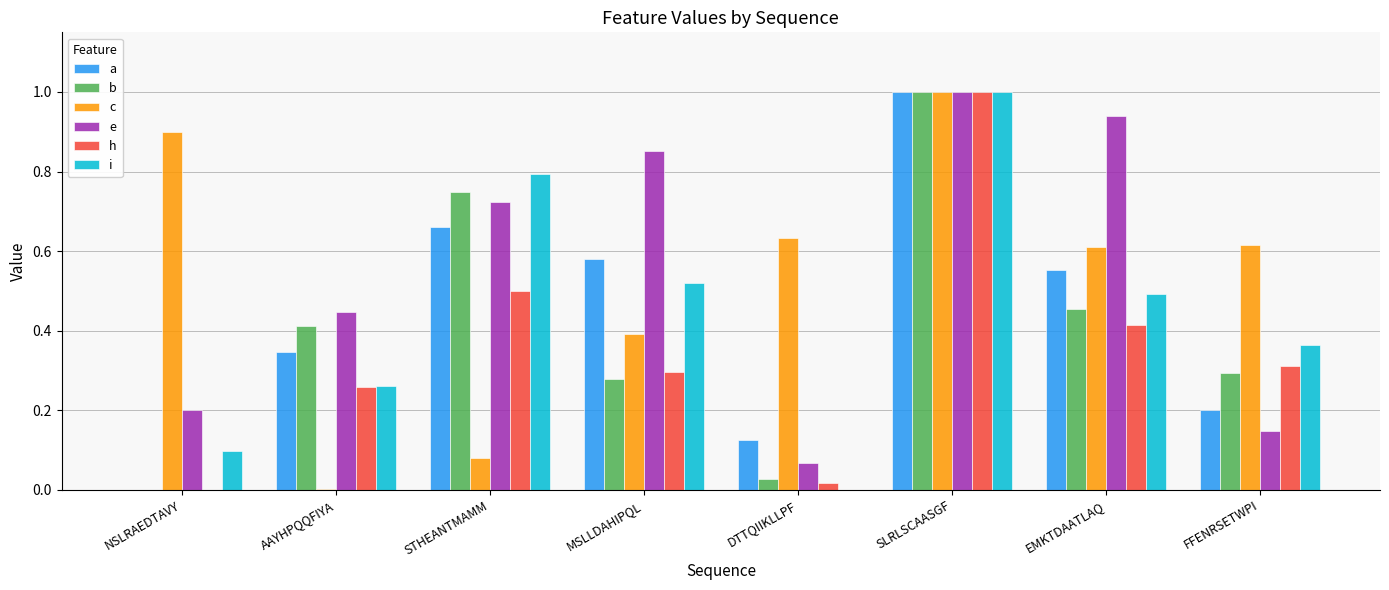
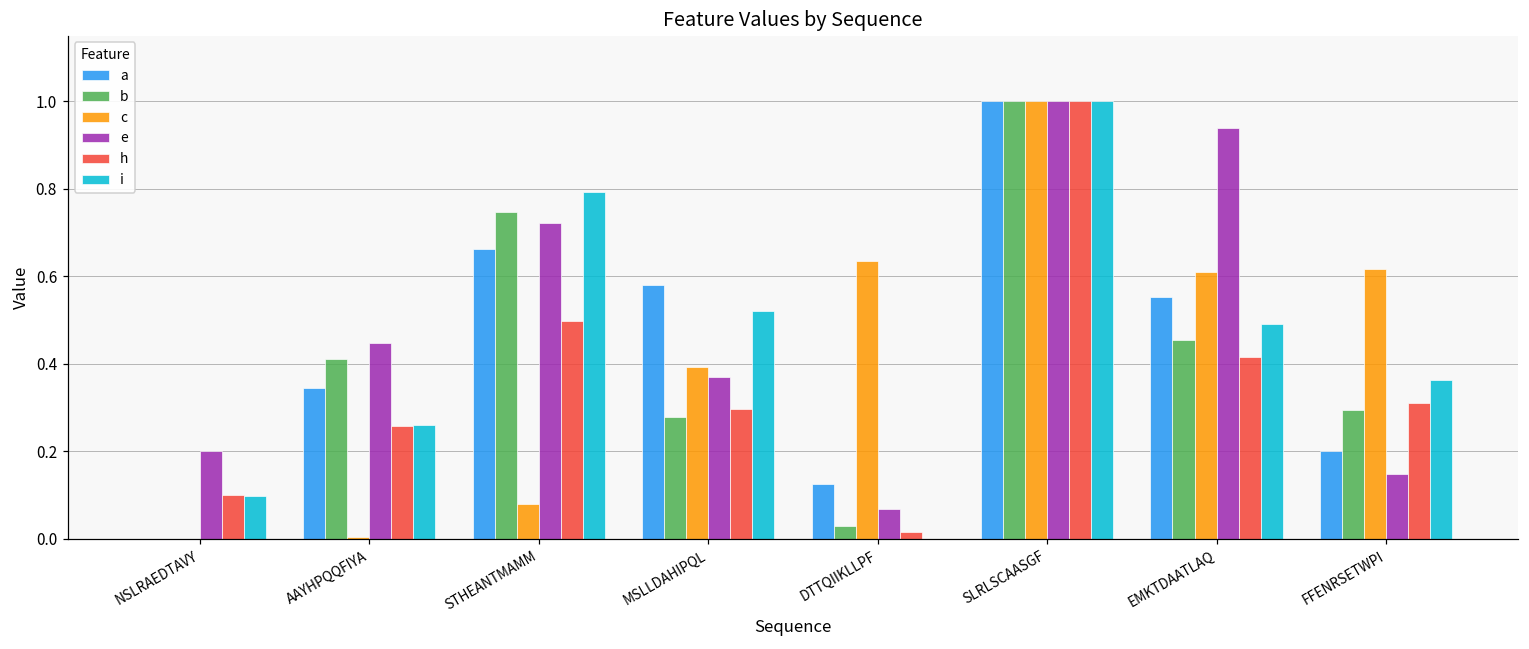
  {
    "b": {
      "NSLRAEDTAVY": 0.00,
      "AAYHPQQFIYA": 0.41,
      "STHEANTMAMM": 0.75,
      "MSLLDAHIPQL": 0.28,
      "DTTQIIKLLPF": 0.03,
      "SLRLSCAASGF": 1.00,
      "EMKTDAATLAQ": 0.45,
      "FFENRSETWPI": 0.29
    },
    "c": {
-     "NSLRAEDTAVY": 0.9,
+     "NSLRAEDTAVY": 0.0,
      "STHEANTMAMM": 0.08,
      "MSLLDAHIPQL": 0.39,
      "DTTQIIKLLPF": 0.63,
      "SLRLSCAASGF": 1.0,
      "EMKTDAATLAQ": 0.61,
      "FFENRSETWPI": 0.62
    },
    "e": {
      "NSLRAEDTAVY": 0.20,
      "AAYHPQQFIYA": 0.45,
      "STHEANTMAMM": 0.72,
-     "MSLLDAHIPQL": 0.85,
+     "MSLLDAHIPQL": 0.37,
      "DTTQIIKLLPF": 0.07,
      "SLRLSCAASGF": 1.00,
      "EMKTDAATLAQ": 0.94,
      "FFENRSETWPI": 0.15
    },
    "h": {
-     "NSLRAEDTAVY": 0.0,
+     "NSLRAEDTAVY": 0.1,
      "AAYHPQQFIYA": 0.26,
      "STHEANTMAMM": 0.5,
      "MSLLDAHIPQL": 0.3,
      "DTTQIIKLLPF": 0.02,
      "SLRLSCAASGF": 1.0,
      "EMKTDAATLAQ": 0.42,
      "FFENRSETWPI": 0.31
    }
  }
